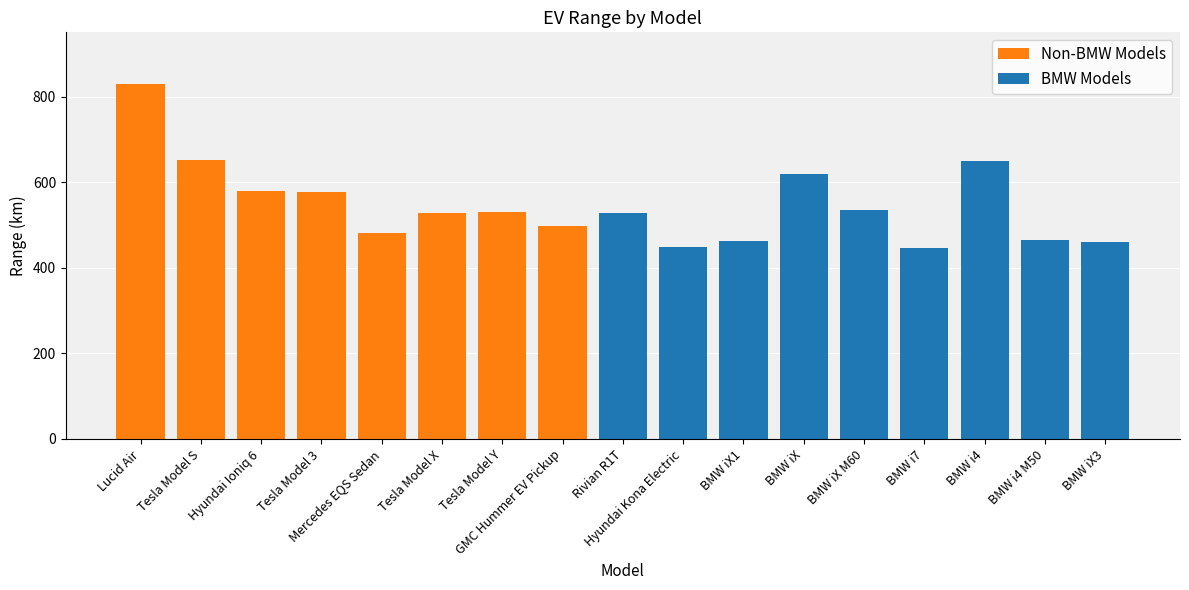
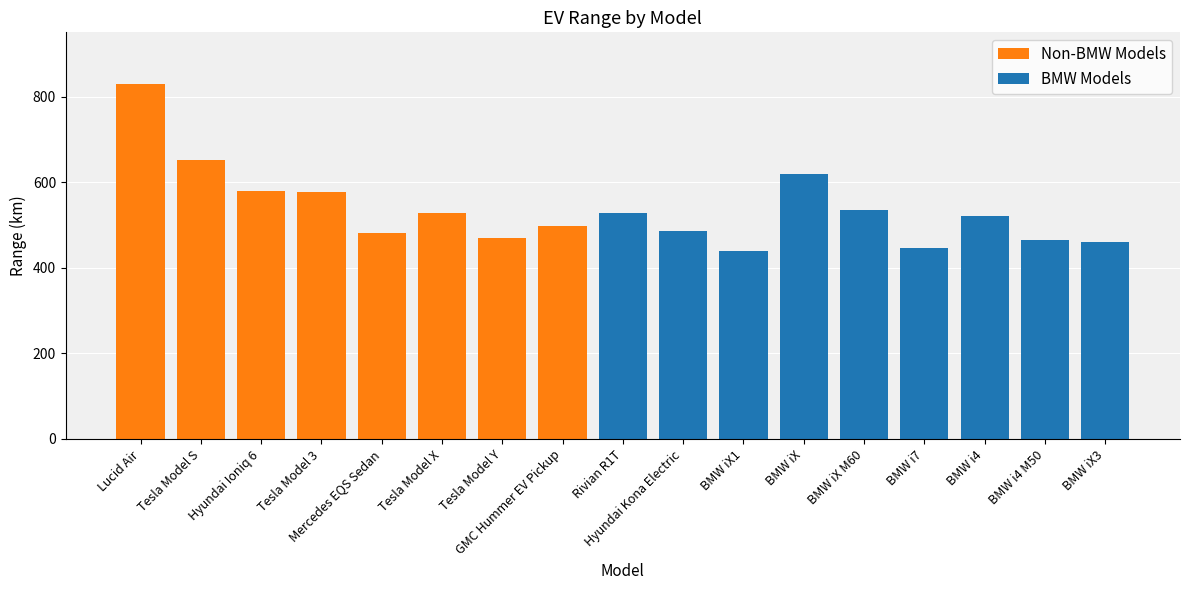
  {
    "Non-BMW Models": {
      "Lucid Air": 830,
      "Tesla Model S": 650,
      "Hyundai Ioniq 6": 580,
      "Tesla Model 3": 580,
      "Mercedes EQS Sedan": 480,
      "Tesla Model X": 530,
-     "Tesla Model Y": 530,
+     "Tesla Model Y": 470,
      "GMC Hummer EV Pickup": 500
    },
    "BMW Models": {
      "Rivian R1T": 530,
-     "Hyundai Kona Electric": 450,
-     "BMW iX1": 460,
+     "Hyundai Kona Electric": 490,
+     "BMW iX1": 440,
      "BMW iX": 620,
      "BMW iX M60": 540,
      "BMW i7": 450,
-     "BMW i4": 650,
+     "BMW i4": 520,
      "BMW i4 M50": 470,
      "BMW iX3": 460
    }
  }
